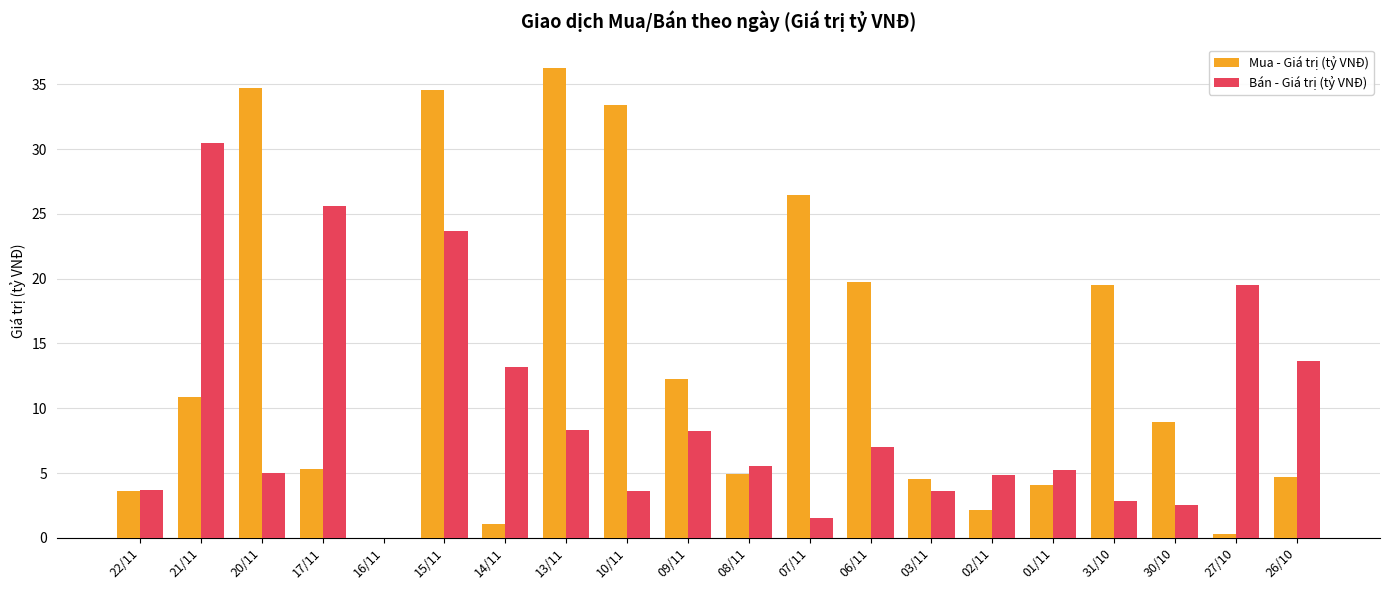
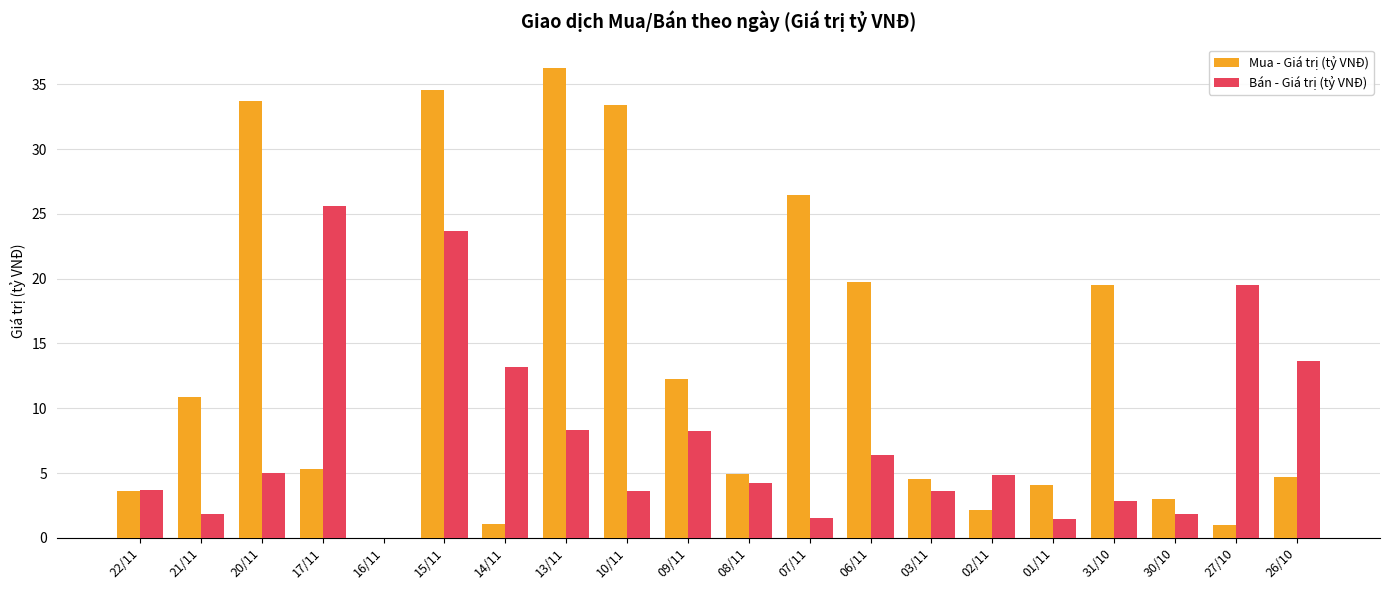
  {
    "Mua - Giá trị (tỷ VNĐ)": {
      "22/11": 3.6,
      "21/11": 10.9,
-     "20/11": 34.7,
+     "20/11": 33.7,
      "17/11": 5.3,
      "16/11": 0.0,
      "15/11": 34.6,
      "14/11": 1.1,
      "13/11": 36.3,
      "10/11": 33.4,
      "09/11": 12.3,
      "08/11": 4.9,
      "07/11": 26.5,
      "06/11": 19.7,
      "03/11": 4.5,
      "02/11": 2.1,
      "01/11": 4.1,
      "31/10": 19.5,
-     "30/10": 8.9,
-     "27/10": 0.3,
+     "30/10": 3.0,
+     "27/10": 1.0,
      "26/10": 4.7
    },
    "Bán - Giá trị (tỷ VNĐ)": {
      "22/11": 3.7,
-     "21/11": 30.5,
+     "21/11": 1.8,
      "20/11": 5.0,
      "17/11": 25.6,
      "16/11": 0.0,
      "15/11": 23.7,
      "14/11": 13.2,
      "13/11": 8.3,
      "10/11": 3.6,
      "09/11": 8.3,
-     "08/11": 5.6,
+     "08/11": 4.2,
      "07/11": 1.6,
-     "06/11": 7.0,
+     "06/11": 6.4,
      "03/11": 3.6,
      "02/11": 4.8,
-     "01/11": 5.3,
+     "01/11": 1.5,
      "31/10": 2.9,
-     "30/10": 2.6,
+     "30/10": 1.9,
      "27/10": 19.5,
      "26/10": 13.7
    }
  }
